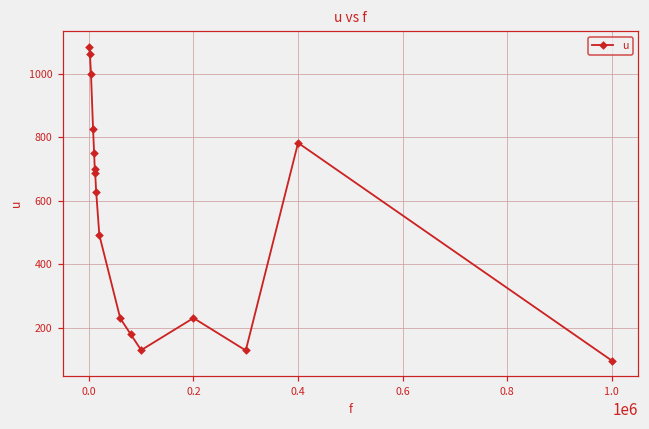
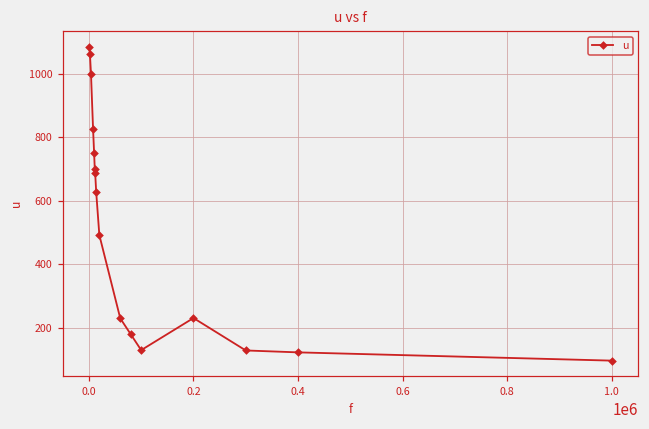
  {
    "0.2": 230,
-   "0.4": 780,
+   "0.4": 120,
    "1.0": 100
  }
